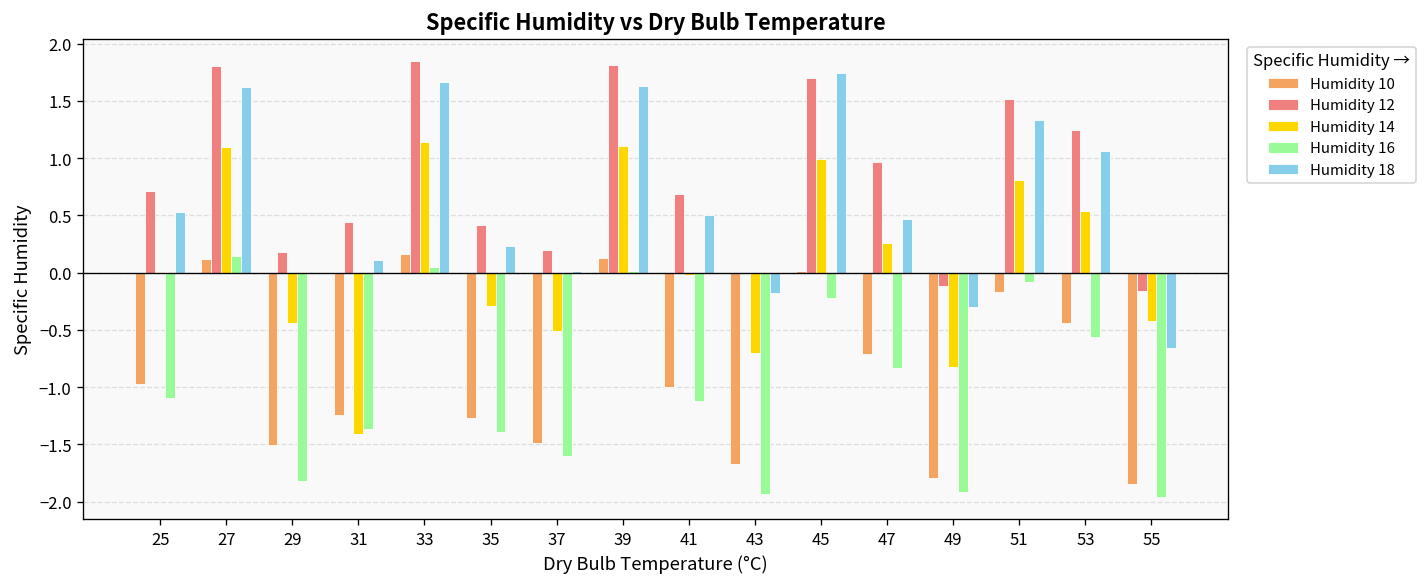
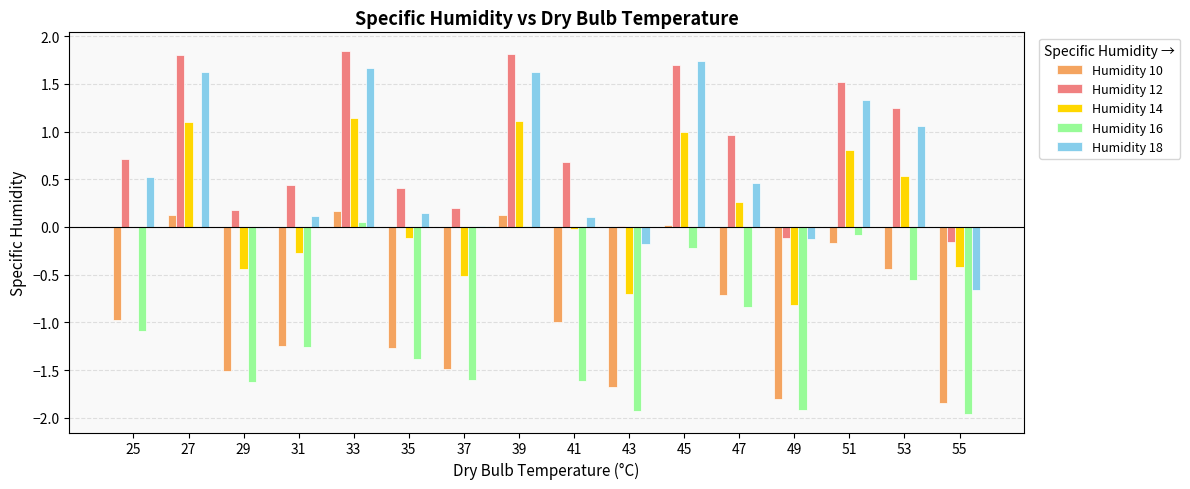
  {
    "Humidity 14": {
      "27": 1.1,
      "29": -0.4,
-     "31": -1.4,
+     "31": -0.3,
      "33": 1.1,
-     "35": -0.3,
+     "35": -0.1,
      "37": -0.5,
      "39": 1.1,
      "43": -0.7,
      "45": 1.0,
      "47": 0.3,
      "49": -0.8,
      "51": 0.8,
      "53": 0.5,
      "55": -0.4
    },
    "Humidity 16": {
      "25": -1.1,
-     "27": 0.1,
-     "29": -1.8,
-     "31": -1.4,
+     "27": 0.0,
+     "29": -1.6,
+     "31": -1.3,
      "33": 0.0,
      "35": -1.4,
      "37": -1.6,
-     "41": -1.1,
+     "41": -1.6,
      "43": -1.9,
      "45": -0.2,
      "47": -0.8,
      "49": -1.9,
      "51": -0.1,
      "53": -0.6,
      "55": -2.0
    },
    "Humidity 18": {
      "25": 0.5,
      "27": 1.6,
      "31": 0.1,
      "33": 1.7,
-     "35": 0.2,
+     "35": 0.1,
      "39": 1.6,
-     "41": 0.5,
+     "41": 0.1,
      "43": -0.2,
      "45": 1.7,
      "47": 0.5,
-     "49": -0.3,
+     "49": -0.1,
      "51": 1.3,
      "53": 1.1,
      "55": -0.7
    }
  }
